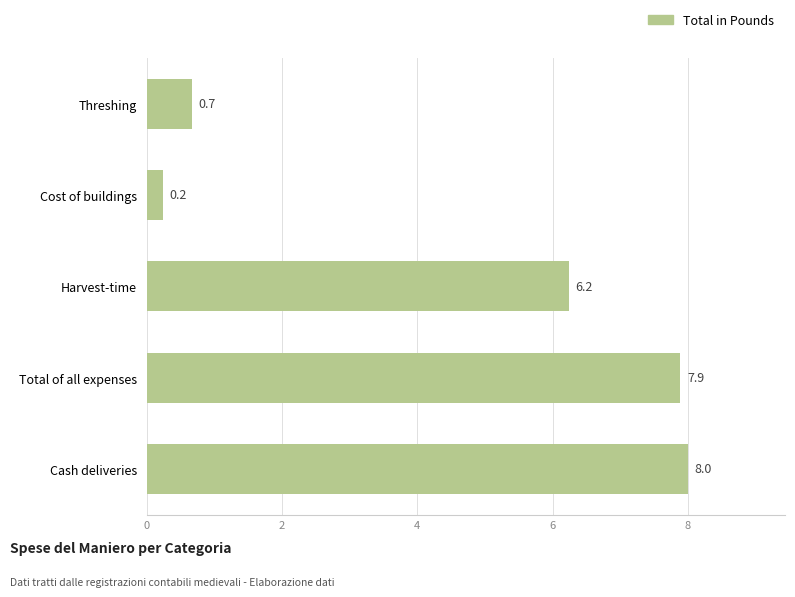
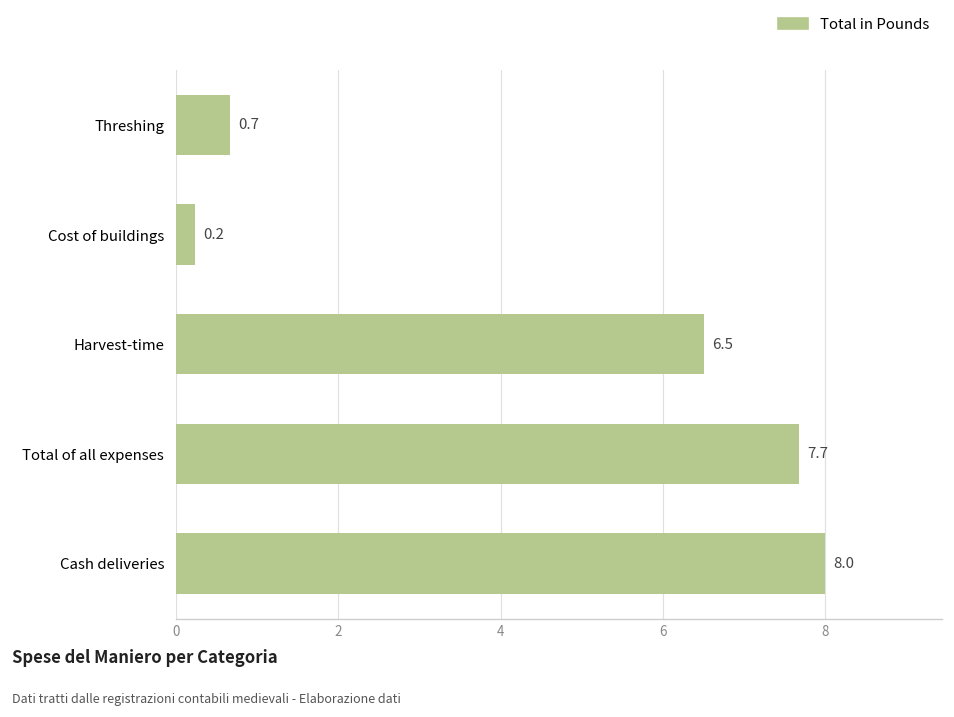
  {
    "Threshing": 0.7,
    "Cost of buildings": 0.2,
-   "Harvest-time": 6.2,
-   "Total of all expenses": 7.9,
+   "Harvest-time": 6.5,
+   "Total of all expenses": 7.7,
    "Cash deliveries": 8.0
  }
